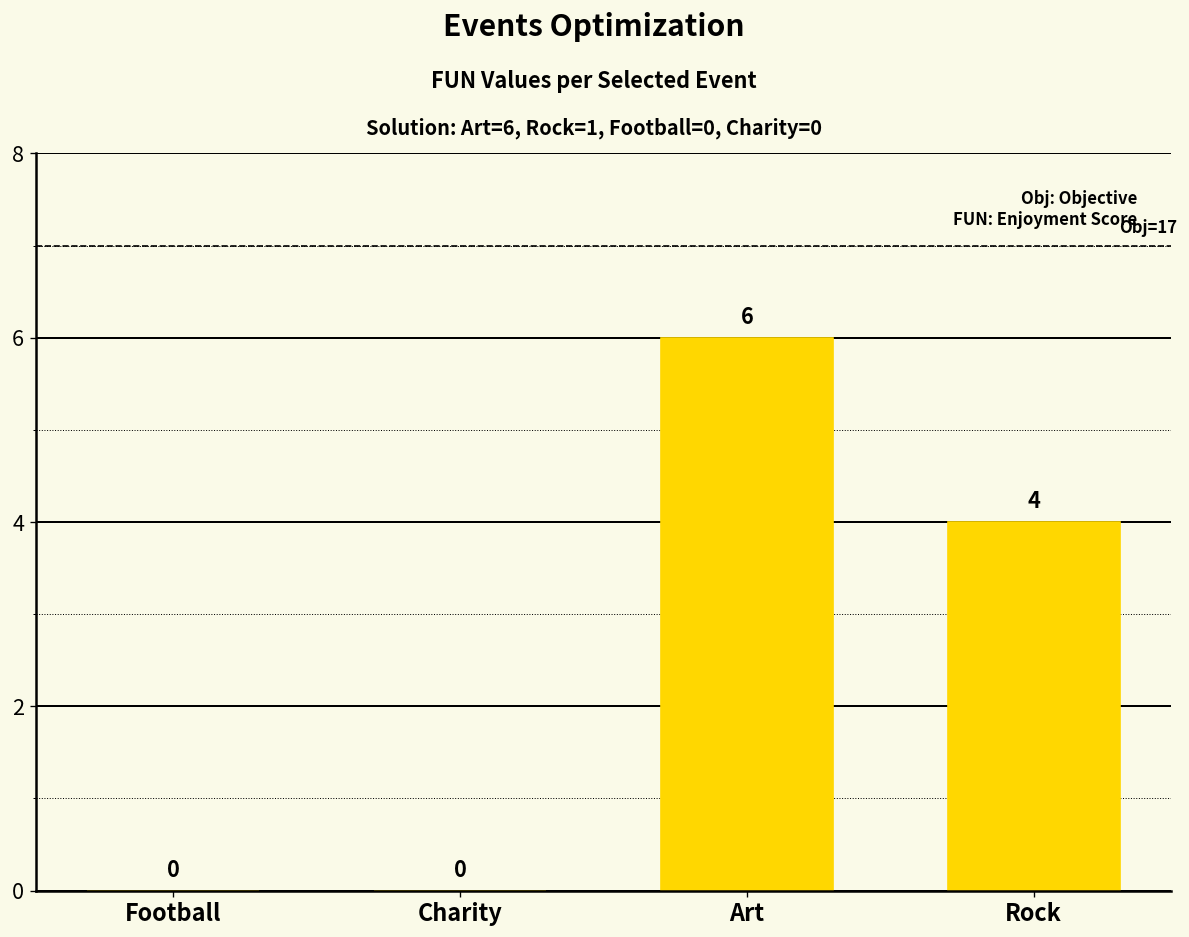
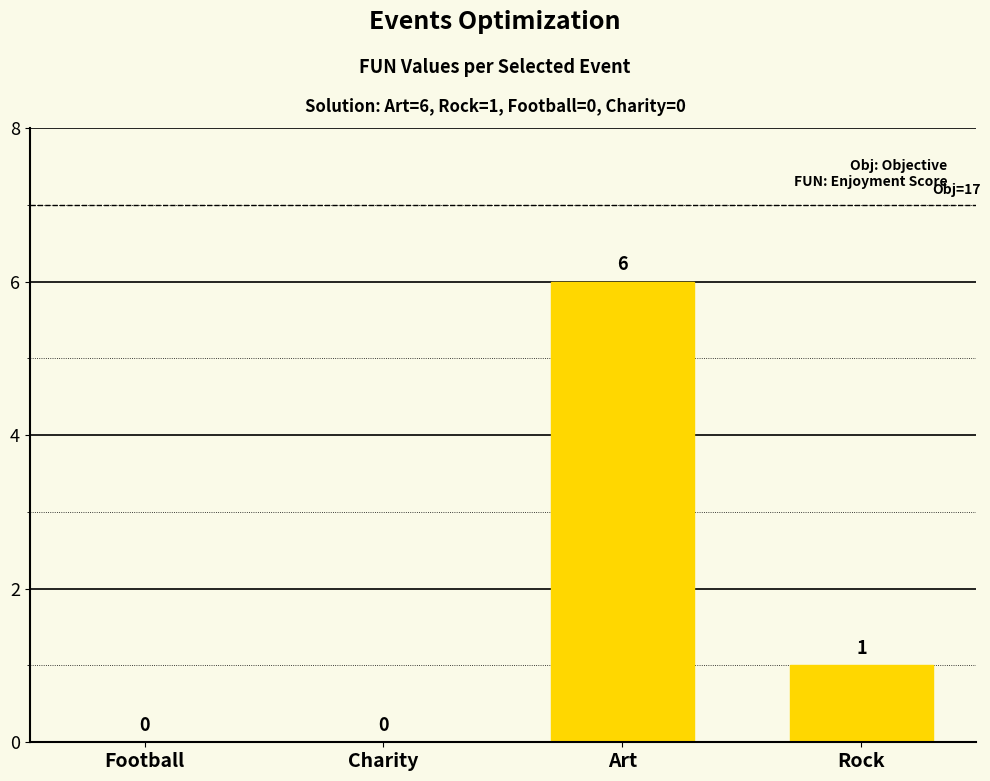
  {
    "Football": 0,
    "Charity": 0,
    "Art": 6,
-   "Rock": 4
+   "Rock": 1
  }
